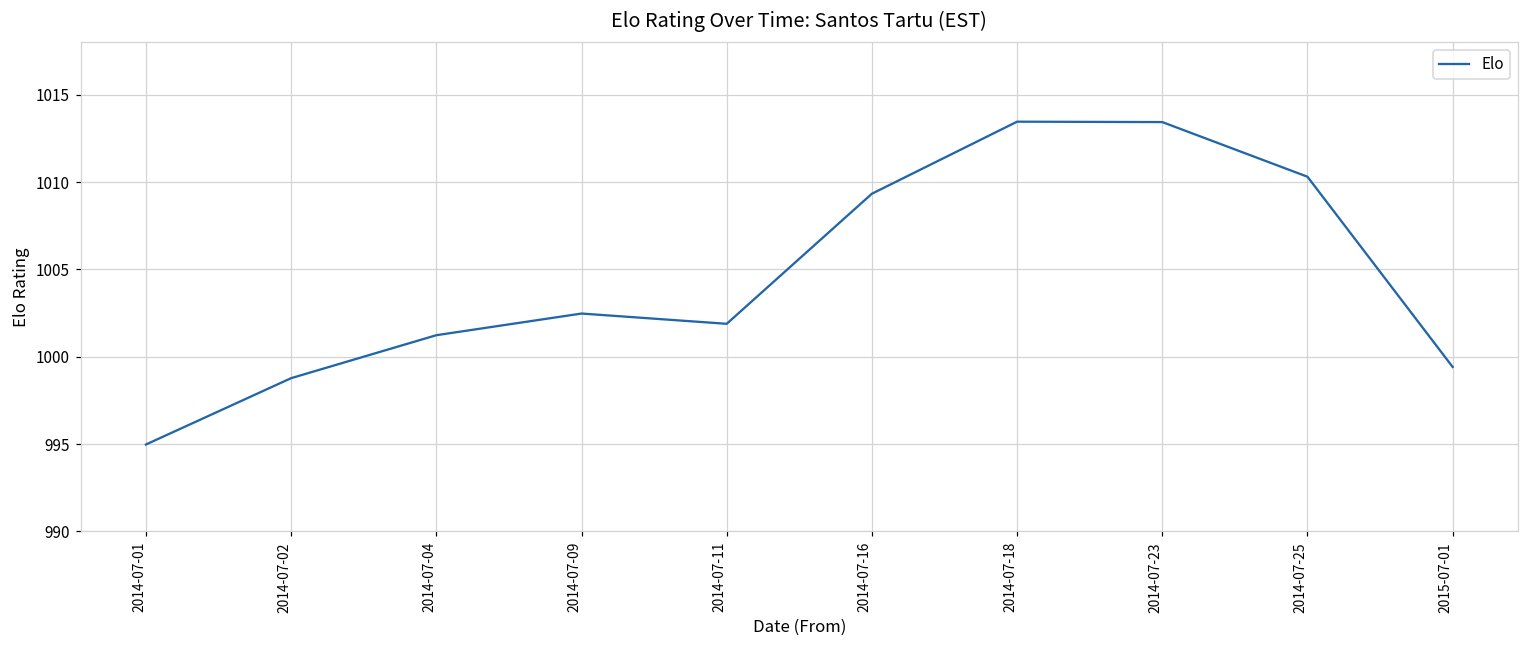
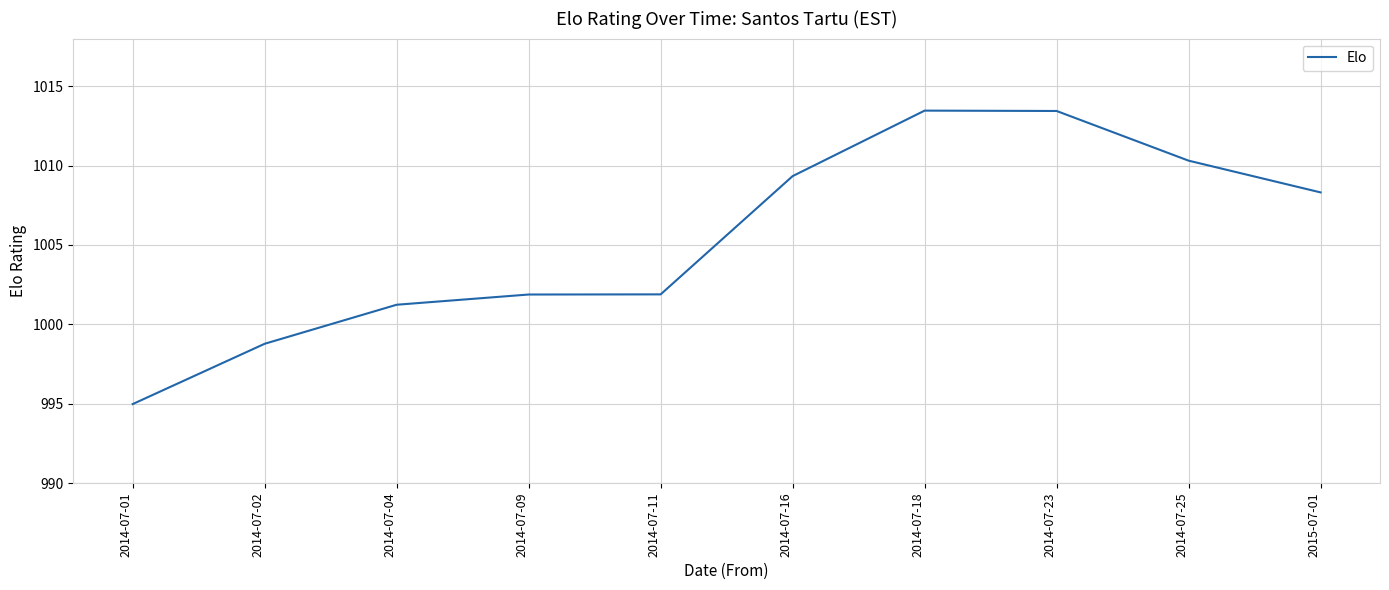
  {
    "2014-07-01": 995.0,
    "2014-07-02": 998.8,
    "2014-07-04": 1001.2,
-   "2014-07-09": 1002.5,
+   "2014-07-09": 1001.9,
    "2014-07-11": 1001.9,
    "2014-07-16": 1009.3,
    "2014-07-18": 1013.5,
    "2014-07-23": 1013.4,
    "2014-07-25": 1010.3,
-   "2015-07-01": 999.4
+   "2015-07-01": 1008.3
  }
